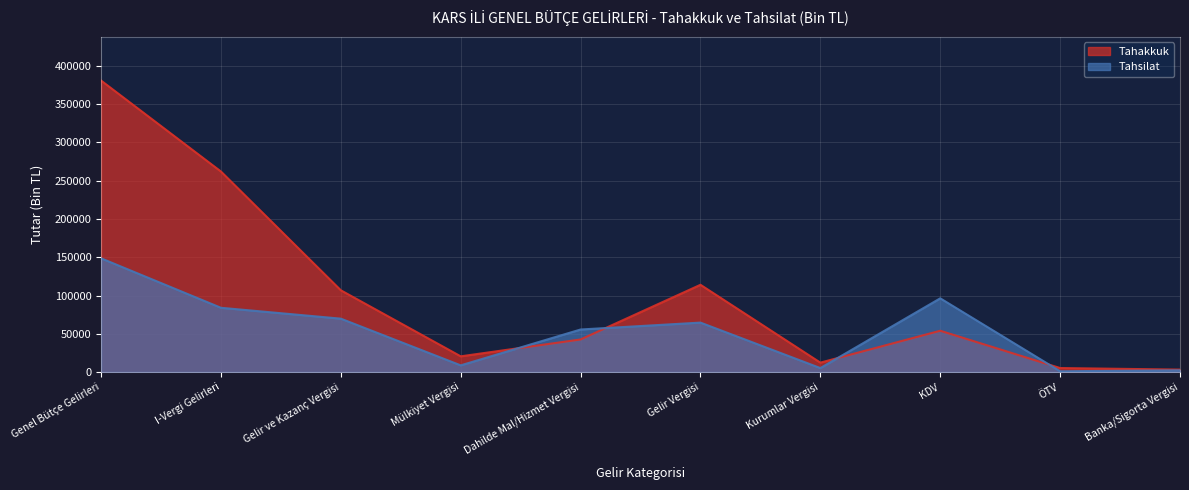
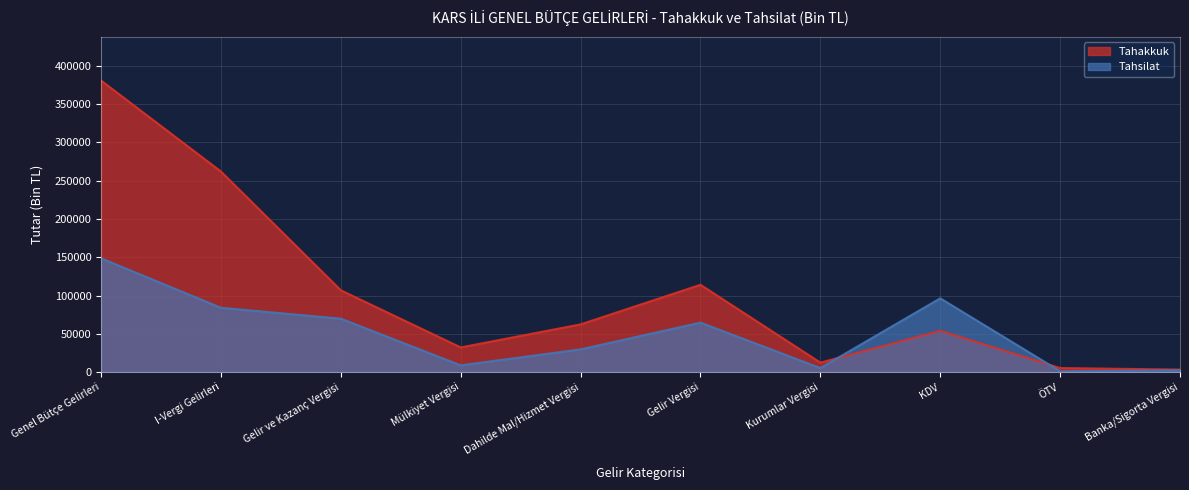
  {
    "Tahakkuk": {
      "Genel Bütçe Gelirleri": 380000,
      "I-Vergi Gelirleri": 260000,
      "Gelir ve Kazanç Vergisi": 110000,
-     "Mülkiyet Vergisi": 20000,
-     "Dahilde Mal/Hizmet Vergisi": 40000,
+     "Mülkiyet Vergisi": 30000,
+     "Dahilde Mal/Hizmet Vergisi": 60000,
      "Gelir Vergisi": 110000,
      "Kurumlar Vergisi": 10000,
      "KDV": 50000,
      "ÖTV": 10000
    },
    "Tahsilat": {
      "Genel Bütçe Gelirleri": 150000,
      "I-Vergi Gelirleri": 80000,
      "Gelir ve Kazanç Vergisi": 70000,
      "Mülkiyet Vergisi": 10000,
-     "Dahilde Mal/Hizmet Vergisi": 60000,
+     "Dahilde Mal/Hizmet Vergisi": 30000,
      "Gelir Vergisi": 60000,
      "Kurumlar Vergisi": 10000,
      "KDV": 100000,
      "ÖTV": 0
    }
  }
